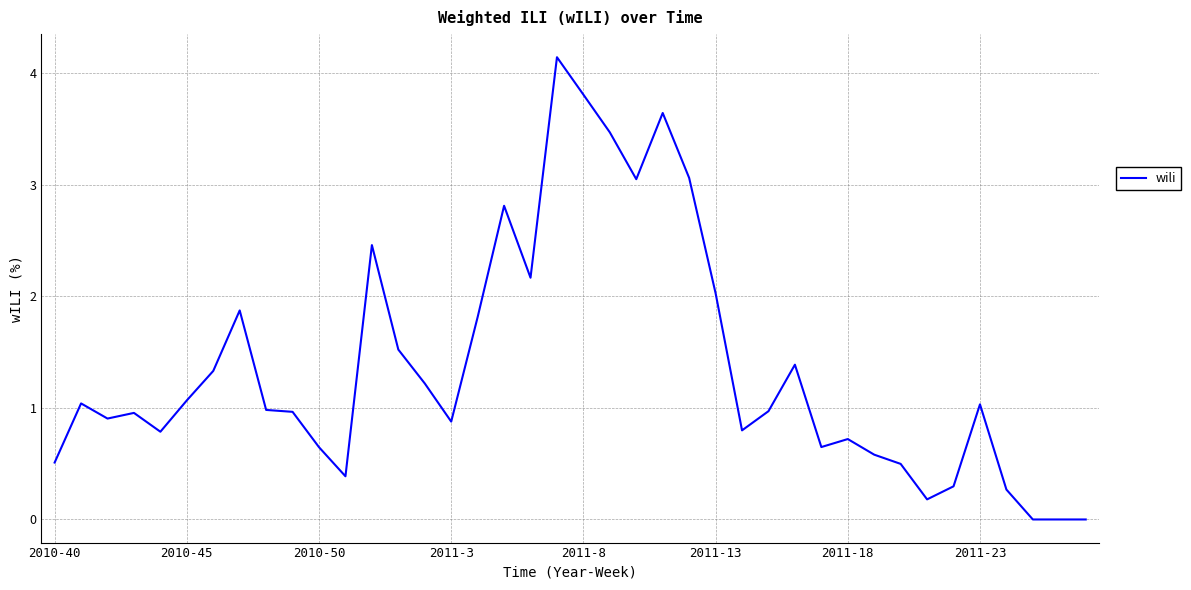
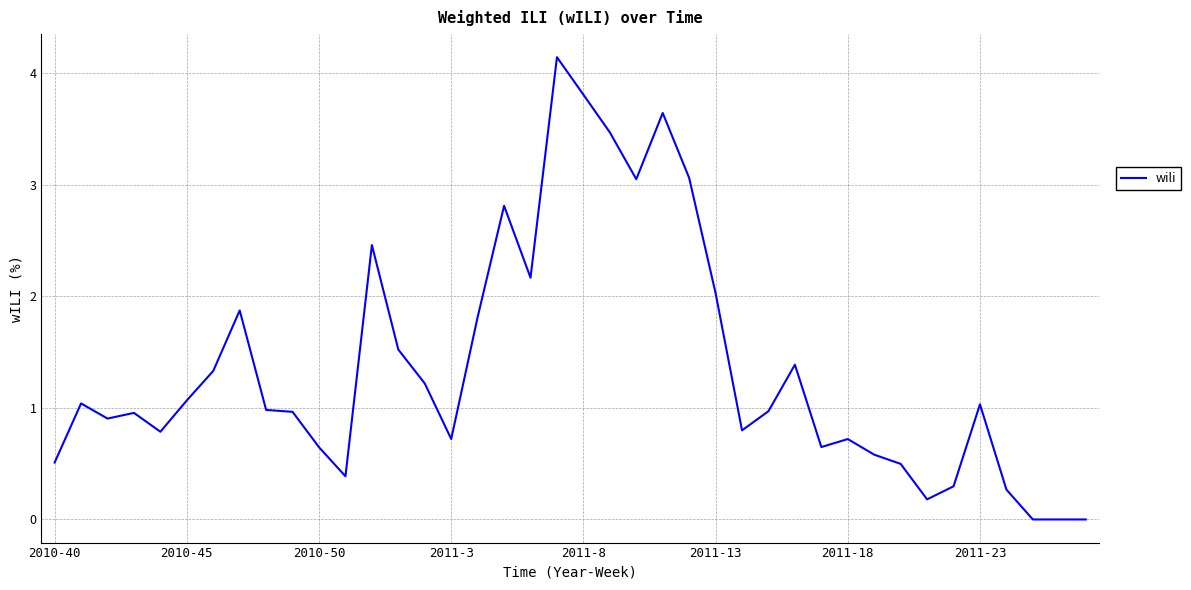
  {
    "2010-40": 0.51,
    "2010-45": 1.07,
    "2010-50": 0.65,
-   "2011-3": 0.88,
+   "2011-3": 0.72,
    "2011-8": 3.81,
    "2011-13": 2.03,
    "2011-18": 0.72,
    "2011-23": 1.03
  }
